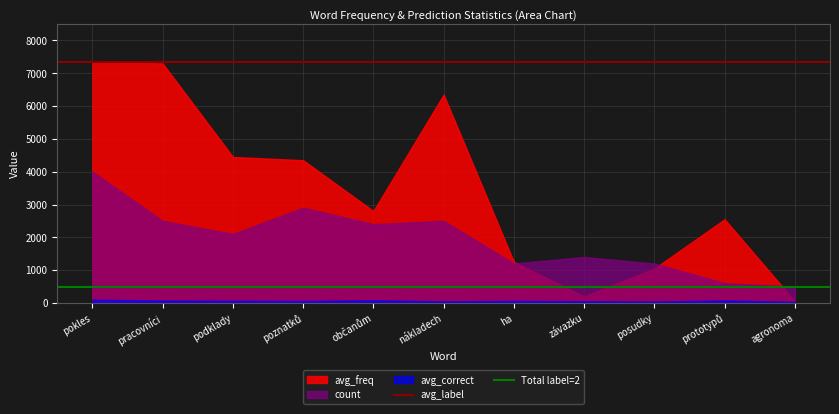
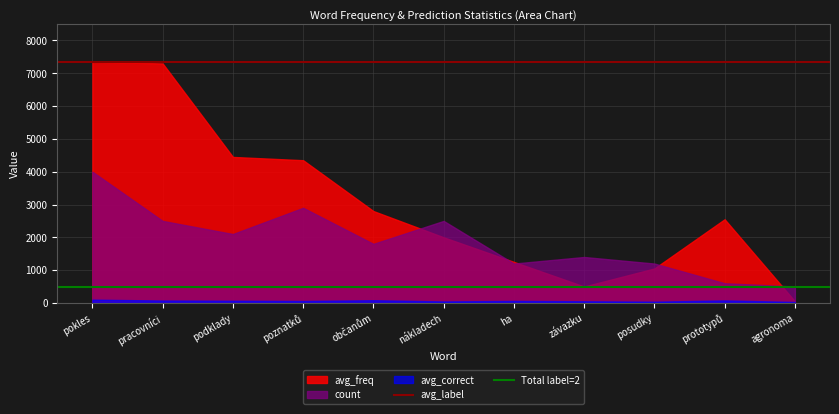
  {
    "avg_freq": {
      "pokles": 7400,
      "pracovníci": 7300,
      "podklady": 4500,
      "poznatků": 4400,
      "občanům": 2800,
-     "nákladech": 6400,
-     "závazku": 200,
+     "nákladech": 2000,
+     "závazku": 500,
      "posudky": 1100,
      "prototypů": 2600
    },
    "count": {
      "pokles": 4000,
      "pracovníci": 2500,
      "podklady": 2100,
      "poznatků": 2900,
-     "občanům": 2400,
+     "občanům": 1800,
      "nákladech": 2500,
      "závazku": 1400,
      "posudky": 1200,
      "prototypů": 600,
      "agronoma": 500
    },
    "avg_correct": {
      "pokles": 100,
      "občanům": 100
    }
  }
